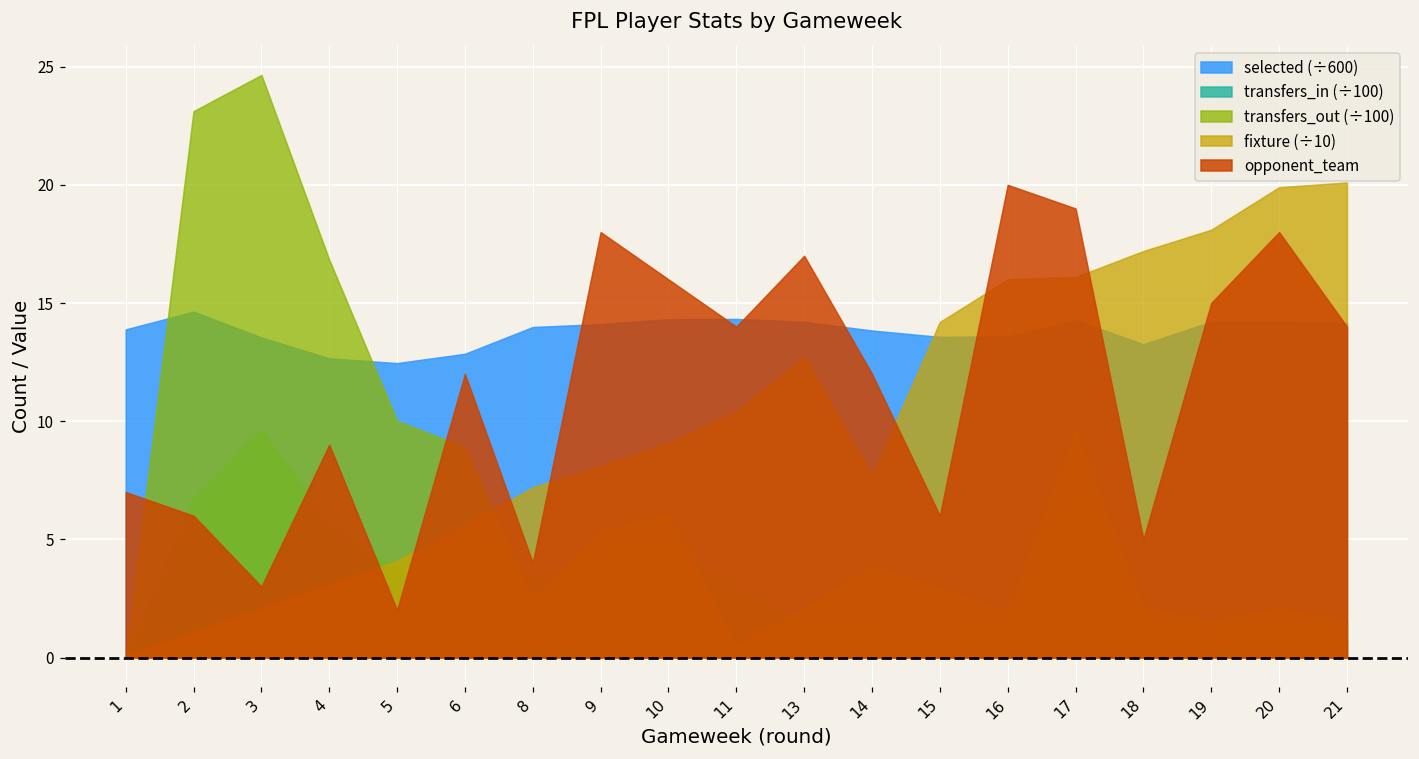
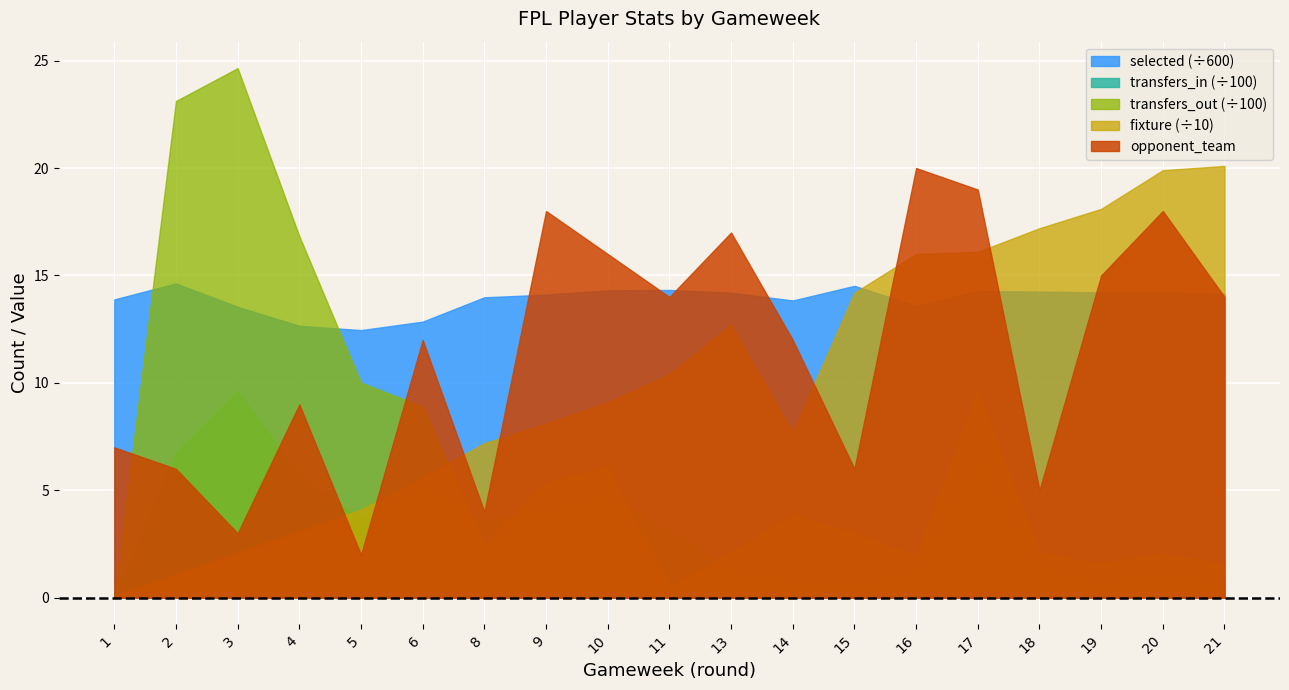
  {
    "selected (÷600)": {
      "1": 13.9,
      "2": 14.6,
      "3": 13.5,
      "4": 12.7,
      "5": 12.5,
      "6": 12.9,
      "8": 14.0,
      "9": 14.1,
      "10": 14.3,
      "11": 14.3,
      "13": 14.2,
      "14": 13.8,
-     "15": 13.6,
+     "15": 14.5,
      "16": 13.6,
      "17": 14.3,
-     "18": 13.3,
+     "18": 14.3,
      "19": 14.2,
      "20": 14.2,
      "21": 14.2
    },
    "transfers_in (÷100)": {
      "2": 6.8,
      "3": 9.6,
      "4": 5.7,
      "5": 3.7,
      "6": 5.4,
      "8": 3.5,
      "9": 4.2,
      "10": 4.7,
      "11": 3.1,
      "13": 1.4,
      "14": 0.9,
      "15": 0.6,
      "16": 1.4,
      "17": 7.0,
      "18": 1.4,
      "19": 0.8,
      "20": 1.2,
      "21": 0.7
    },
    "transfers_out (÷100)": {
      "2": 23.1,
      "3": 24.7,
      "4": 16.8,
      "5": 10.0,
      "6": 8.9,
      "8": 2.5,
      "9": 5.4,
      "10": 6.1,
      "11": 0.5,
      "13": 2.1,
      "14": 3.9,
      "15": 3.0,
      "16": 2.0,
      "17": 9.6,
      "18": 2.1,
      "19": 1.6,
      "20": 2.1,
      "21": 1.5
    },
    "fixture (÷10)": {
      "2": 1.1,
      "3": 2.1,
      "4": 3.1,
      "5": 4.1,
      "6": 5.6,
      "8": 7.2,
      "9": 8.1,
      "10": 9.1,
      "11": 10.4,
      "13": 12.7,
      "14": 7.7,
      "15": 14.2,
      "16": 16.0,
      "17": 16.1,
      "18": 17.2,
      "19": 18.1,
      "20": 19.9,
      "21": 20.1
    },
    "opponent_team": {
      "1": 7.0,
      "2": 6.0,
      "3": 3.0,
      "4": 9.0,
      "5": 2.0,
      "6": 12.0,
      "8": 4.0,
      "9": 18.0,
      "10": 16.0,
      "11": 14.0,
      "13": 17.0,
      "14": 12.0,
      "15": 6.0,
      "16": 20.0,
      "17": 19.0,
      "18": 5.0,
      "19": 15.0,
      "20": 18.0,
      "21": 14.0
    }
  }
